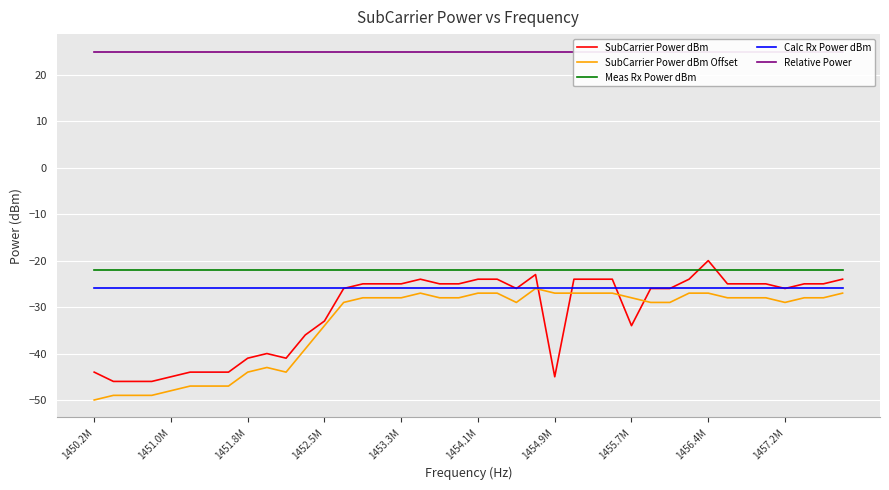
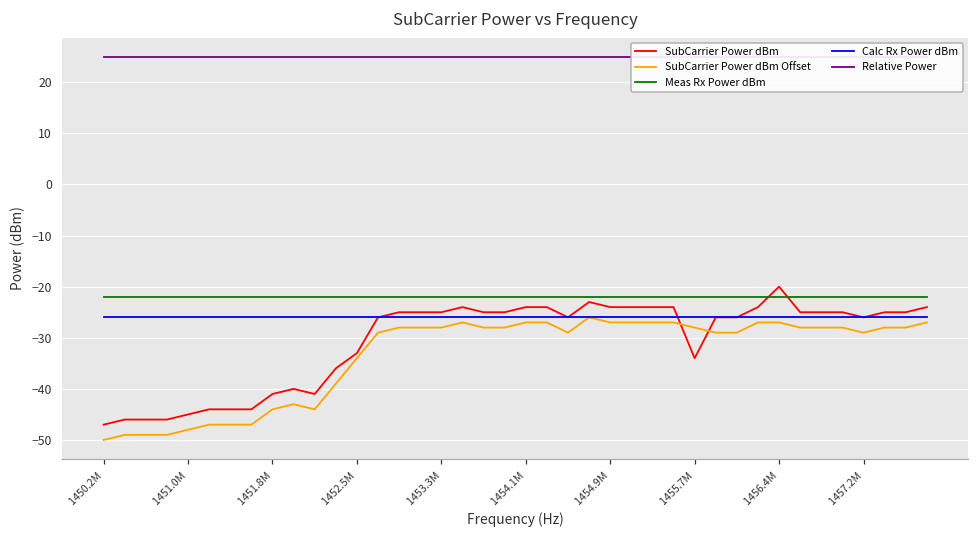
  {
    "SubCarrier Power dBm": {
-     "1450.2M": -44,
+     "1450.2M": -47,
      "1451.0M": -45,
      "1451.8M": -41,
      "1452.5M": -33,
      "1453.3M": -25,
      "1454.1M": -24,
-     "1454.9M": -45,
+     "1454.9M": -24,
      "1455.7M": -34,
      "1456.4M": -20
    },
    "SubCarrier Power dBm Offset": {
      "1450.2M": -50,
      "1451.0M": -48,
      "1451.8M": -44,
      "1452.5M": -34,
      "1453.3M": -28,
      "1454.1M": -27,
      "1454.9M": -27,
      "1455.7M": -28,
      "1456.4M": -27,
      "1457.2M": -29
    },
    "Meas Rx Power dBm": {
      "1450.2M": -22,
      "1451.0M": -22,
      "1451.8M": -22,
      "1452.5M": -22,
      "1453.3M": -22,
      "1454.1M": -22,
      "1454.9M": -22,
      "1455.7M": -22,
      "1456.4M": -22,
      "1457.2M": -22
    },
    "Calc Rx Power dBm": {
      "1450.2M": -26,
      "1451.0M": -26,
      "1451.8M": -26,
      "1452.5M": -26,
      "1453.3M": -26,
      "1454.1M": -26,
      "1454.9M": -26,
      "1455.7M": -26,
      "1456.4M": -26
    },
    "Relative Power": {
      "1450.2M": 25,
      "1451.0M": 25,
      "1451.8M": 25,
      "1452.5M": 25,
      "1453.3M": 25,
      "1454.1M": 25,
      "1454.9M": 25
    }
  }
